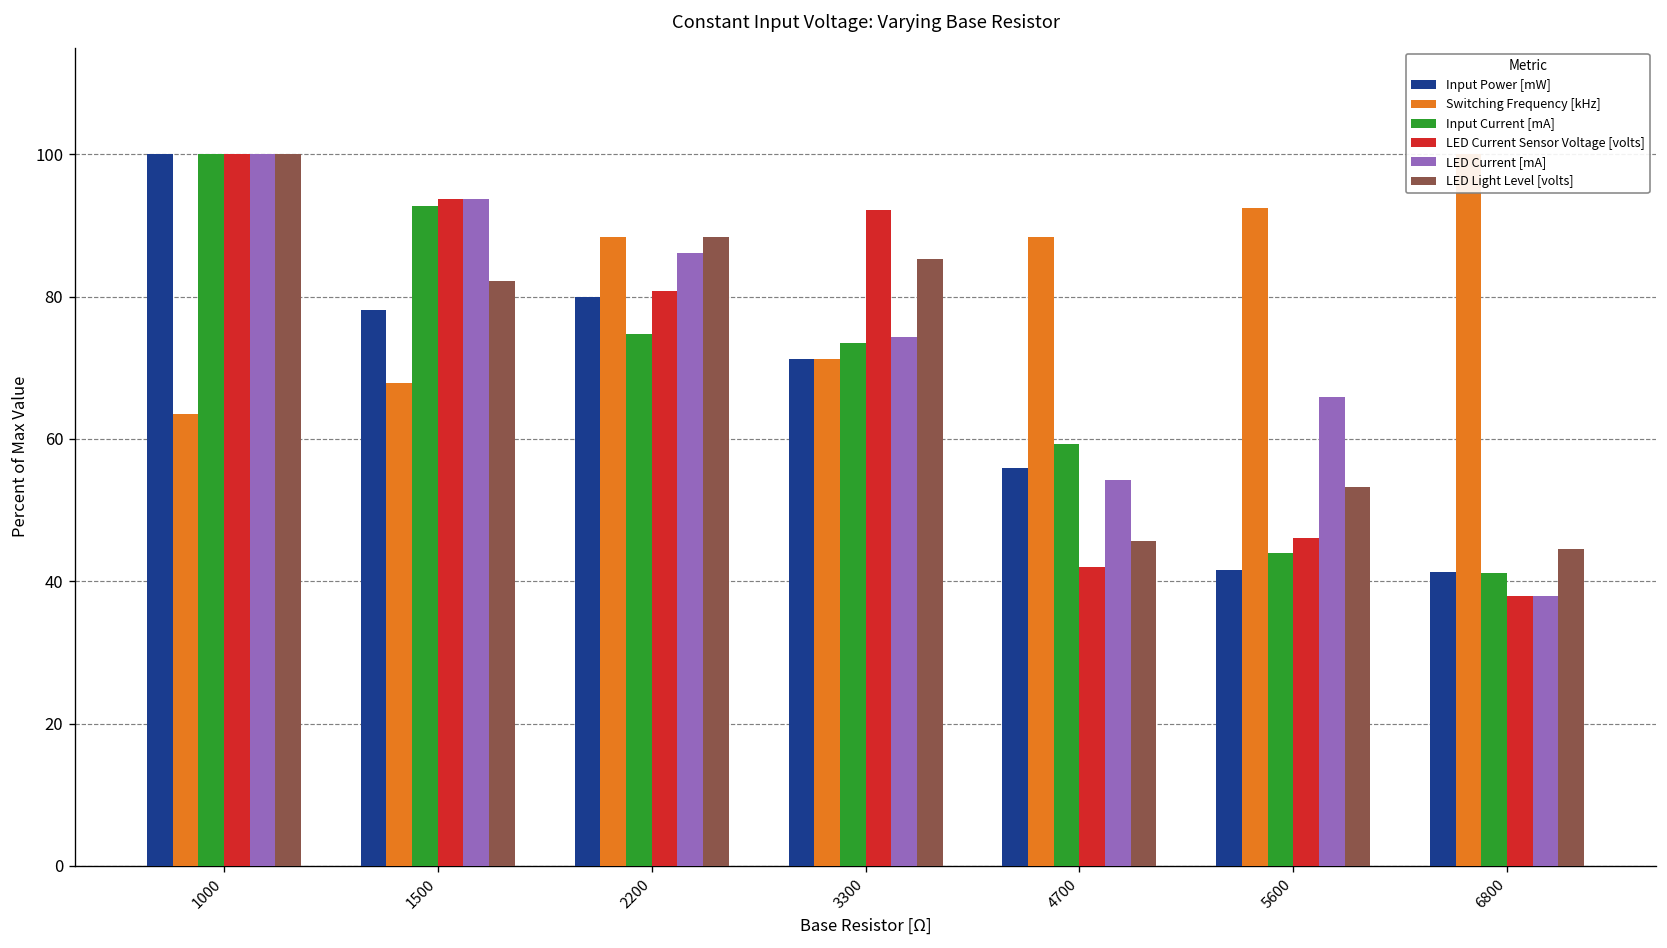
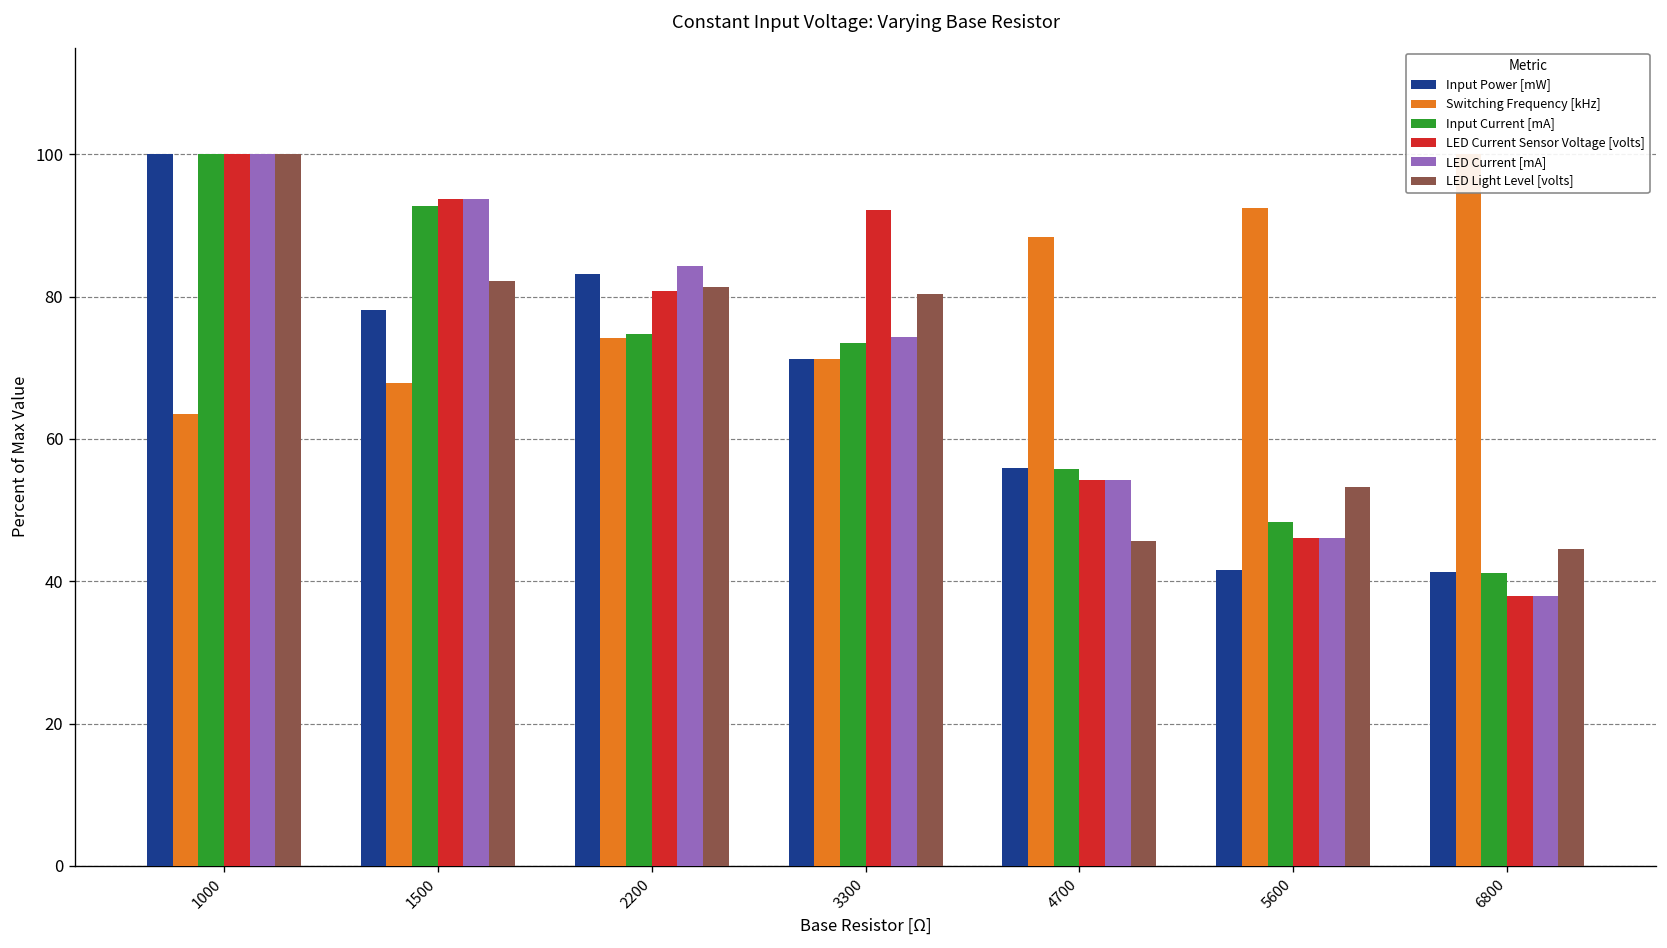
  {
    "Input Power [mW]": {
      "1000": 100,
      "1500": 78,
-     "2200": 80,
+     "2200": 83,
      "3300": 71,
      "4700": 56,
      "5600": 42,
      "6800": 41
    },
    "Switching Frequency [kHz]": {
      "1000": 64,
      "1500": 68,
-     "2200": 88,
+     "2200": 74,
      "3300": 71,
      "4700": 88,
      "5600": 92
    },
    "Input Current [mA]": {
      "1000": 100,
      "1500": 93,
      "2200": 75,
      "3300": 73,
-     "4700": 59,
-     "5600": 44,
+     "4700": 56,
+     "5600": 48,
      "6800": 41
    },
    "LED Current Sensor Voltage [volts]": {
      "1000": 100,
      "1500": 94,
      "2200": 81,
      "3300": 92,
-     "4700": 42,
+     "4700": 54,
      "5600": 46,
      "6800": 38
    },
    "LED Current [mA]": {
      "1000": 100,
      "1500": 94,
-     "2200": 86,
+     "2200": 84,
      "3300": 74,
      "4700": 54,
-     "5600": 66,
+     "5600": 46,
      "6800": 38
    },
    "LED Light Level [volts]": {
      "1000": 100,
      "1500": 82,
-     "2200": 88,
-     "3300": 85,
+     "2200": 81,
+     "3300": 80,
      "4700": 46,
      "5600": 53,
      "6800": 45
    }
  }
